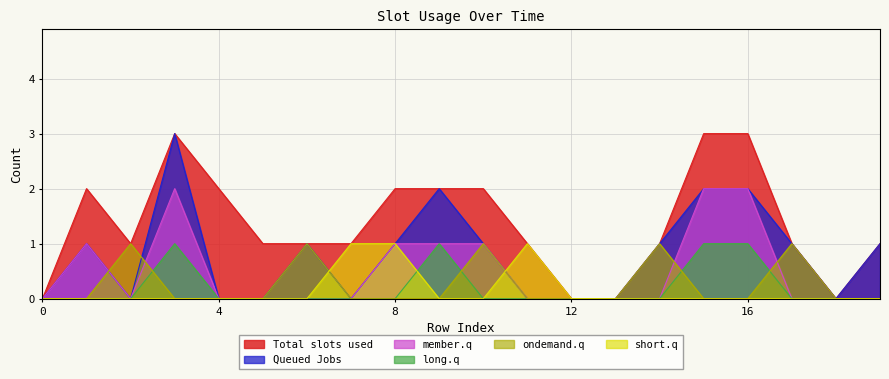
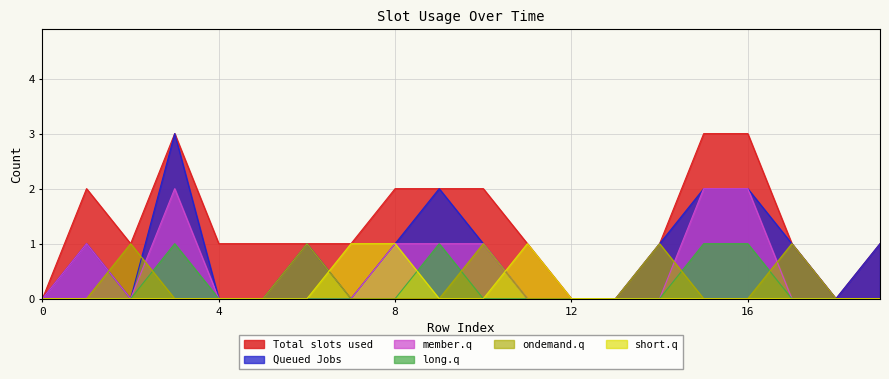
  {
    "Total slots used": {
-     "4": 2,
+     "4": 1,
      "8": 2,
      "16": 3
    },
    "long.q": {
      "16": 1
    }
  }
